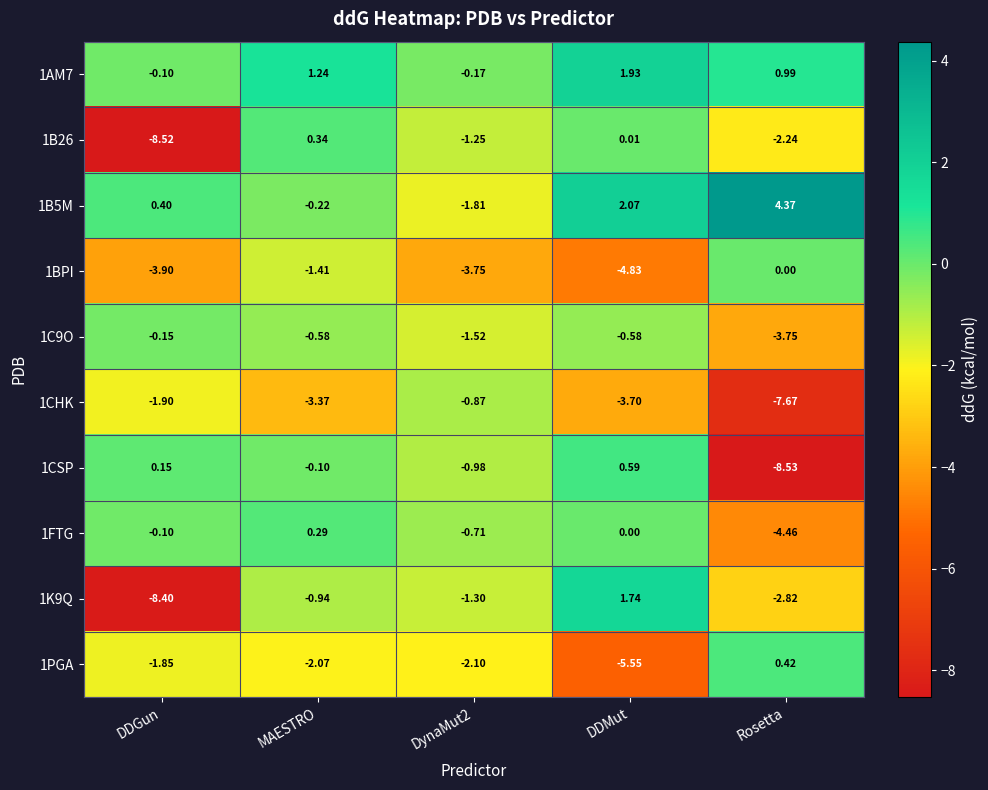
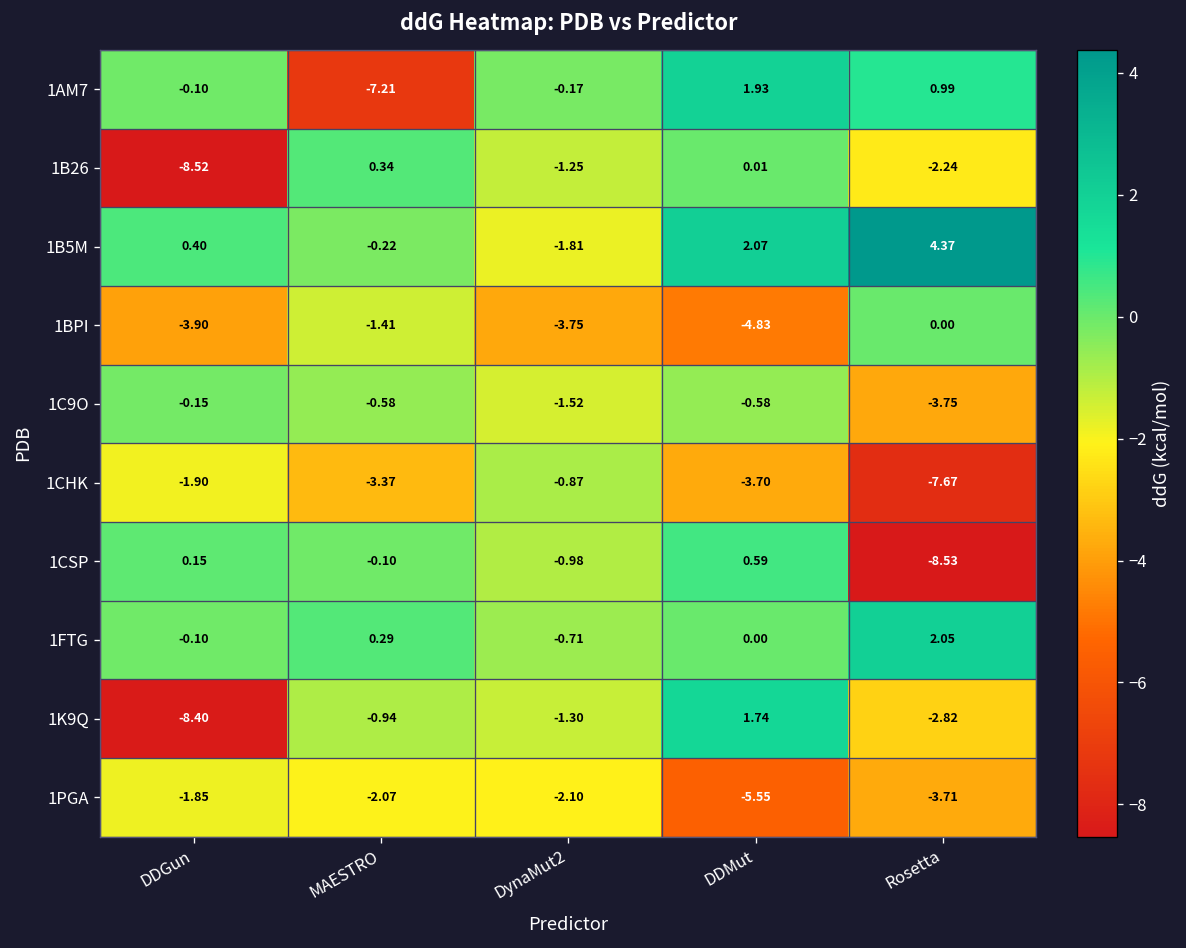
  {
    "1AM7": {
      "DDGun": -0.10,
-     "MAESTRO": 1.24,
+     "MAESTRO": -7.21,
      "DynaMut2": -0.17,
      "DDMut": 1.93,
      "Rosetta": 0.99
    },
    "1B26": {
      "DDGun": -8.52,
      "MAESTRO": 0.34,
      "DynaMut2": -1.25,
      "DDMut": 0.01,
      "Rosetta": -2.24
    },
    "1B5M": {
      "DDGun": 0.40,
      "MAESTRO": -0.22,
      "DynaMut2": -1.81,
      "DDMut": 2.07,
      "Rosetta": 4.37
    },
    "1BPI": {
      "DDGun": -3.90,
      "MAESTRO": -1.41,
      "DynaMut2": -3.75,
      "DDMut": -4.83,
      "Rosetta": 0.00
    },
    "1C9O": {
      "DDGun": -0.15,
      "MAESTRO": -0.58,
      "DynaMut2": -1.52,
      "DDMut": -0.58,
      "Rosetta": -3.75
    },
    "1CHK": {
      "DDGun": -1.90,
      "MAESTRO": -3.37,
      "DynaMut2": -0.87,
      "DDMut": -3.70,
      "Rosetta": -7.67
    },
    "1CSP": {
      "DDGun": 0.15,
      "MAESTRO": -0.10,
      "DynaMut2": -0.98,
      "DDMut": 0.59,
      "Rosetta": -8.53
    },
    "1FTG": {
      "DDGun": -0.10,
      "MAESTRO": 0.29,
      "DynaMut2": -0.71,
      "DDMut": 0.00,
-     "Rosetta": -4.46
+     "Rosetta": 2.05
    },
    "1K9Q": {
      "DDGun": -8.40,
      "MAESTRO": -0.94,
      "DynaMut2": -1.30,
      "DDMut": 1.74,
      "Rosetta": -2.82
    },
    "1PGA": {
      "DDGun": -1.85,
      "MAESTRO": -2.07,
      "DynaMut2": -2.10,
      "DDMut": -5.55,
-     "Rosetta": 0.42
+     "Rosetta": -3.71
    }
  }
